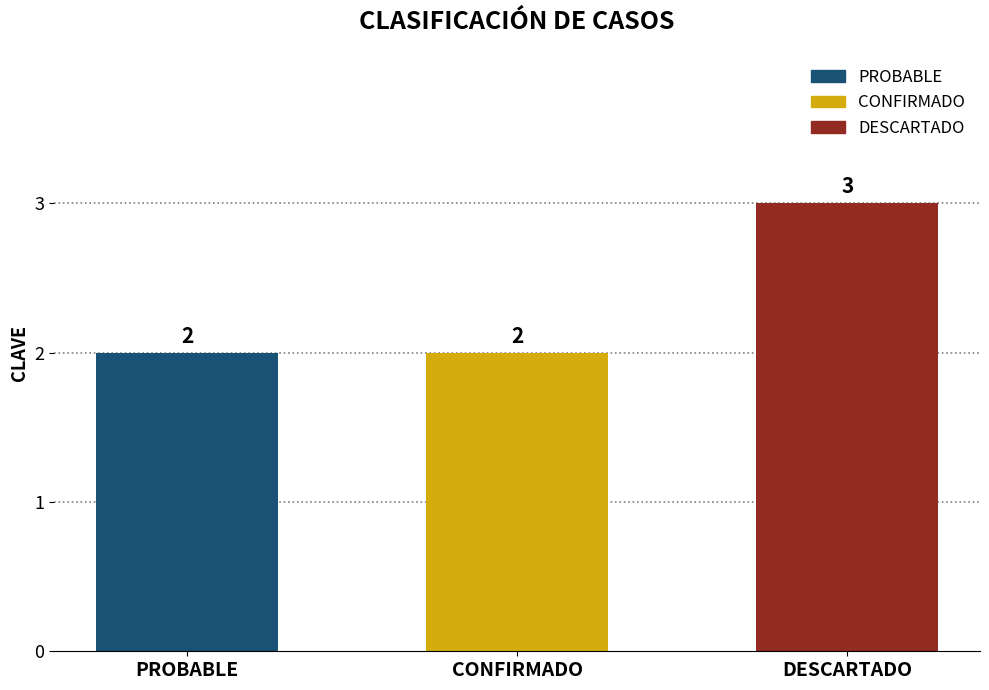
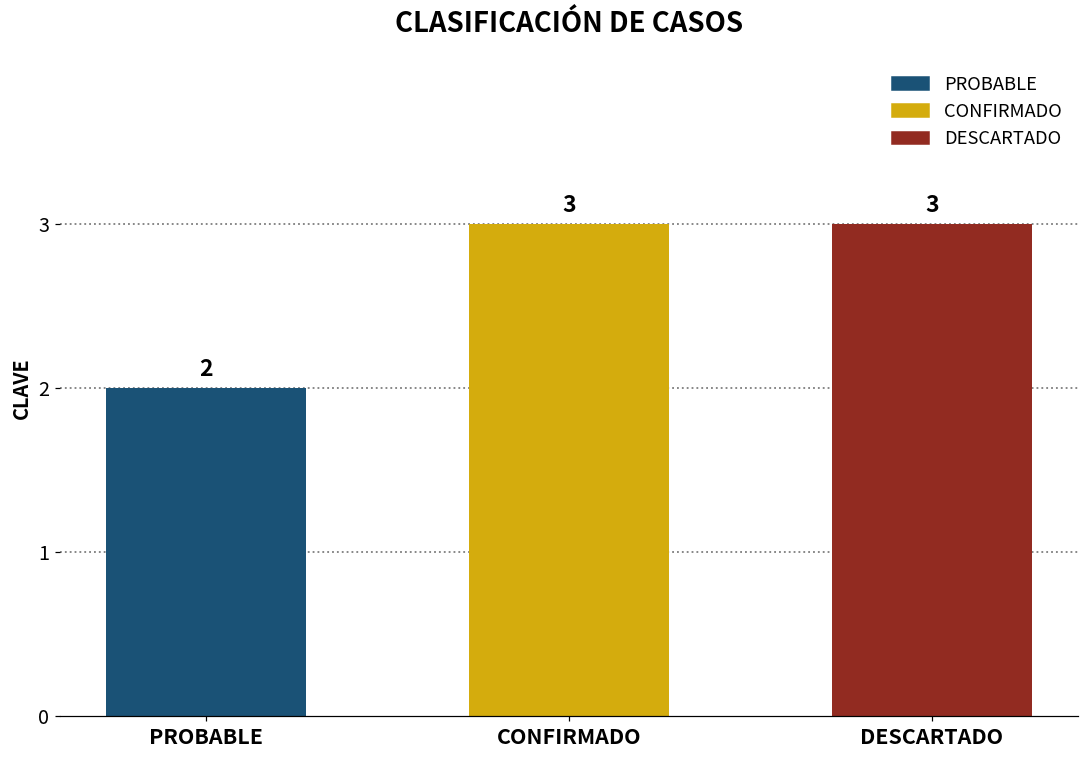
  {
    "PROBABLE": 2,
-   "CONFIRMADO": 2,
+   "CONFIRMADO": 3,
    "DESCARTADO": 3
  }
